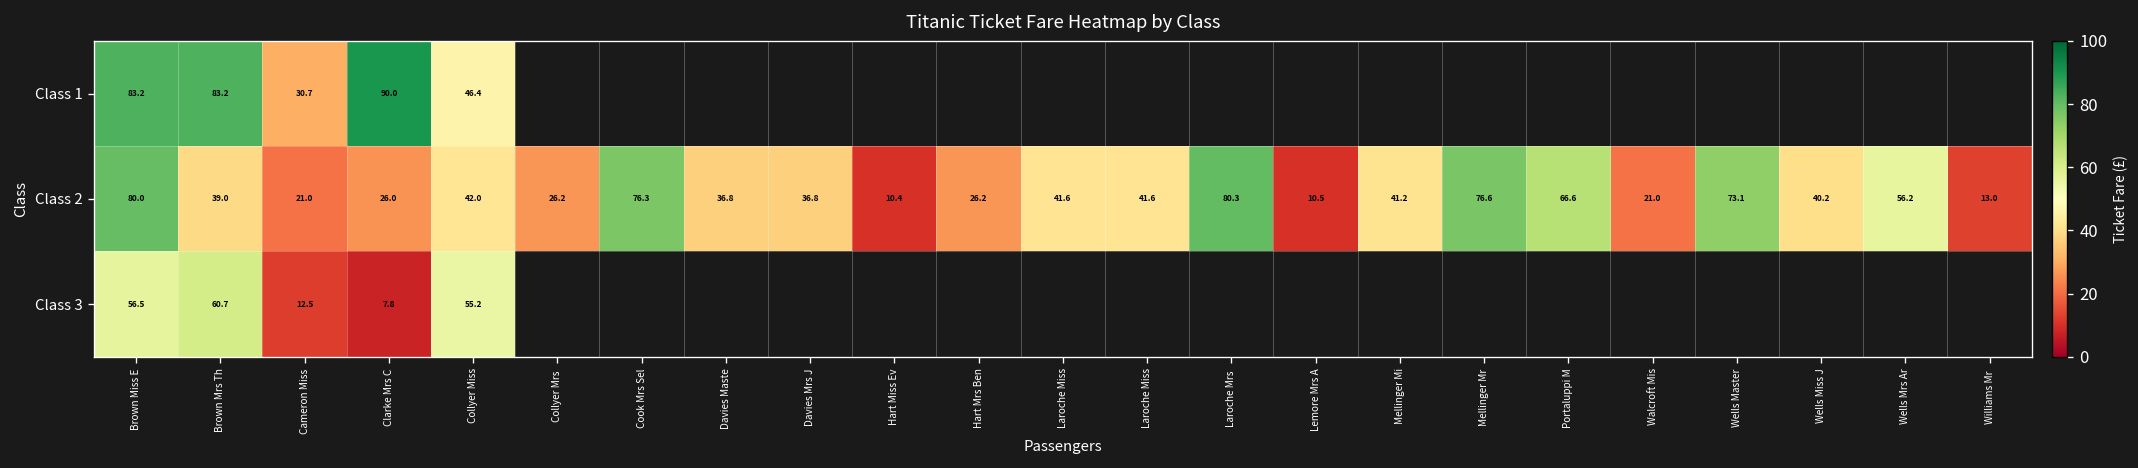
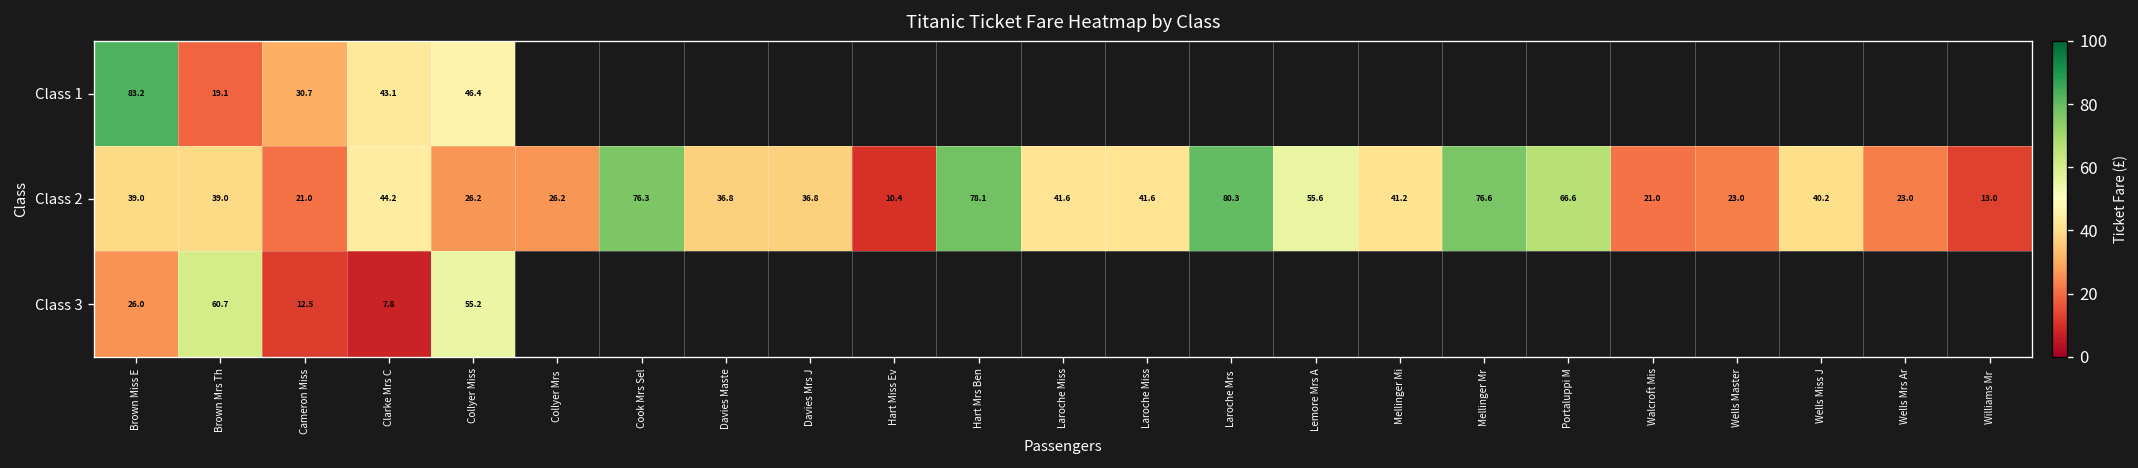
  {
    "Class 1": {
      "Brown Miss E": 83.2,
-     "Brown Mrs Th": 83.2,
+     "Brown Mrs Th": 19.1,
      "Cameron Miss": 30.7,
-     "Clarke Mrs C": 90.0,
+     "Clarke Mrs C": 43.1,
      "Collyer Miss": 46.4
    },
    "Class 2": {
-     "Brown Miss E": 80.0,
+     "Brown Miss E": 39.0,
      "Brown Mrs Th": 39.0,
      "Cameron Miss": 21.0,
-     "Clarke Mrs C": 26.0,
-     "Collyer Miss": 42.0,
+     "Clarke Mrs C": 44.2,
+     "Collyer Miss": 26.2,
      "Collyer Mrs": 26.2,
      "Cook Mrs Sel": 76.3,
      "Davies Maste": 36.8,
      "Davies Mrs J": 36.8,
      "Hart Miss Ev": 10.4,
-     "Hart Mrs Ben": 26.2,
+     "Hart Mrs Ben": 78.1,
      "Laroche Mrs": 80.3,
-     "Lemore Mrs A": 10.5,
+     "Lemore Mrs A": 55.6,
      "Mellinger Mi": 41.2,
      "Mellinger Mr": 76.6,
      "Portaluppi M": 66.6,
      "Walcroft Mis": 21.0,
-     "Wells Master": 73.1,
+     "Wells Master": 23.0,
      "Wells Miss J": 40.2,
-     "Wells Mrs Ar": 56.2,
+     "Wells Mrs Ar": 23.0,
      "Williams Mr": 13.0
    },
    "Class 3": {
-     "Brown Miss E": 56.5,
+     "Brown Miss E": 26.0,
      "Brown Mrs Th": 60.7,
      "Cameron Miss": 12.5,
      "Clarke Mrs C": 7.8,
      "Collyer Miss": 55.2
    }
  }
